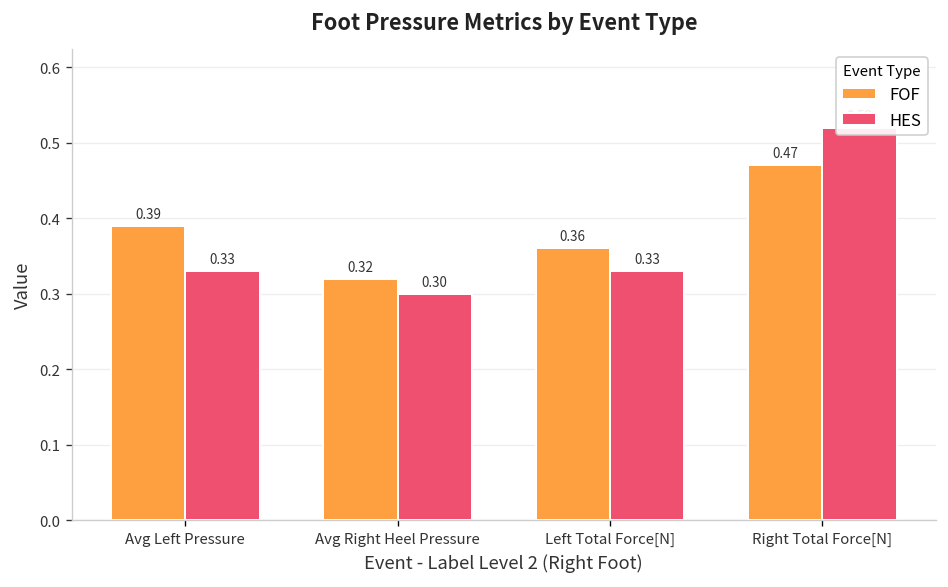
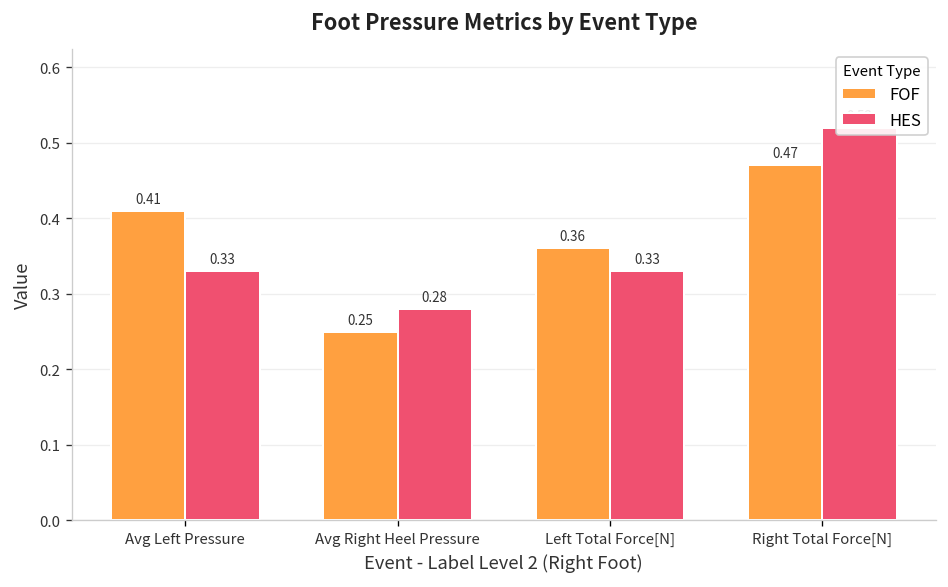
  {
    "FOF": {
-     "Avg Left Pressure": 0.39,
-     "Avg Right Heel Pressure": 0.32,
+     "Avg Left Pressure": 0.41,
+     "Avg Right Heel Pressure": 0.25,
      "Left Total Force[N]": 0.36,
      "Right Total Force[N]": 0.47
    },
    "HES": {
      "Avg Left Pressure": 0.33,
-     "Avg Right Heel Pressure": 0.30,
+     "Avg Right Heel Pressure": 0.28,
      "Left Total Force[N]": 0.33
    }
  }
